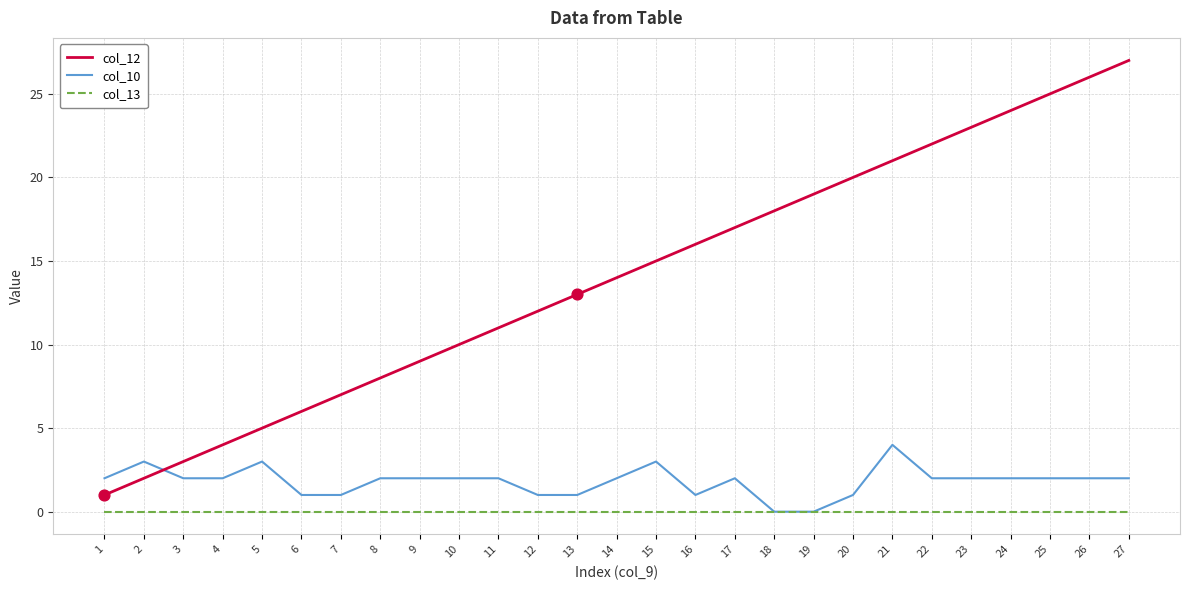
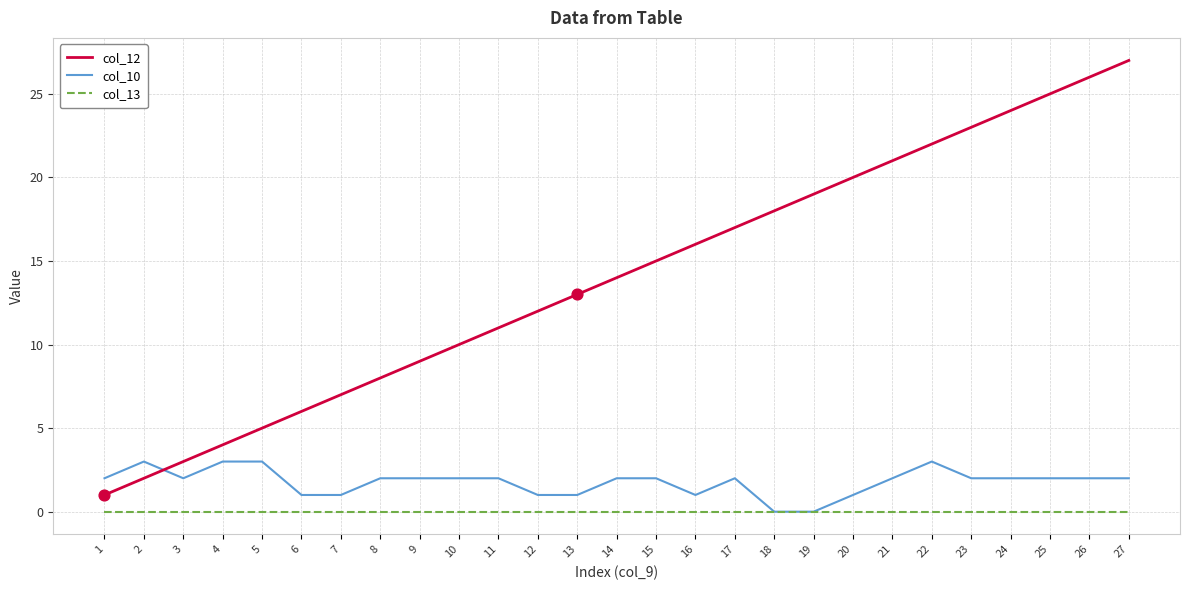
  {
    "col_10": {
      "1": 2,
      "2": 3,
      "3": 2,
-     "4": 2,
+     "4": 3,
      "5": 3,
      "6": 1,
      "7": 1,
      "8": 2,
      "9": 2,
      "10": 2,
      "11": 2,
      "12": 1,
      "13": 1,
      "14": 2,
-     "15": 3,
+     "15": 2,
      "16": 1,
      "17": 2,
      "20": 1,
-     "21": 4,
-     "22": 2,
+     "21": 2,
+     "22": 3,
      "23": 2,
      "24": 2,
      "25": 2,
      "26": 2,
      "27": 2
    },
    "col_13": {
      "1": 0,
      "2": 0,
      "3": 0,
      "4": 0,
      "5": 0,
      "6": 0,
      "7": 0,
      "8": 0,
      "9": 0,
      "10": 0,
      "11": 0,
      "12": 0,
      "13": 0,
      "14": 0,
      "15": 0,
      "16": 0,
      "17": 0,
      "20": 0,
      "21": 0,
      "22": 0,
      "23": 0,
      "24": 0,
      "25": 0,
      "26": 0,
      "27": 0
    }
  }
